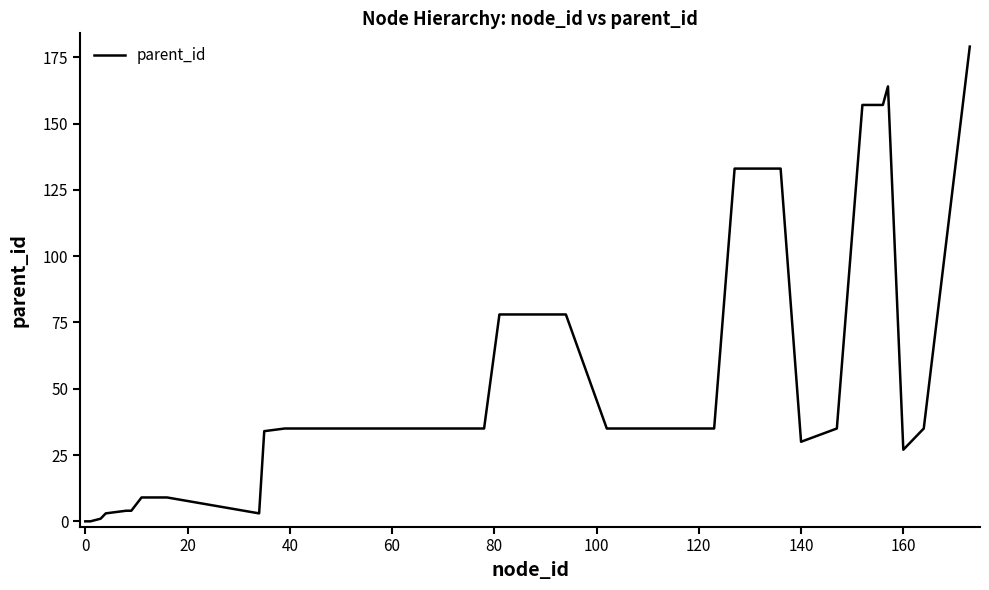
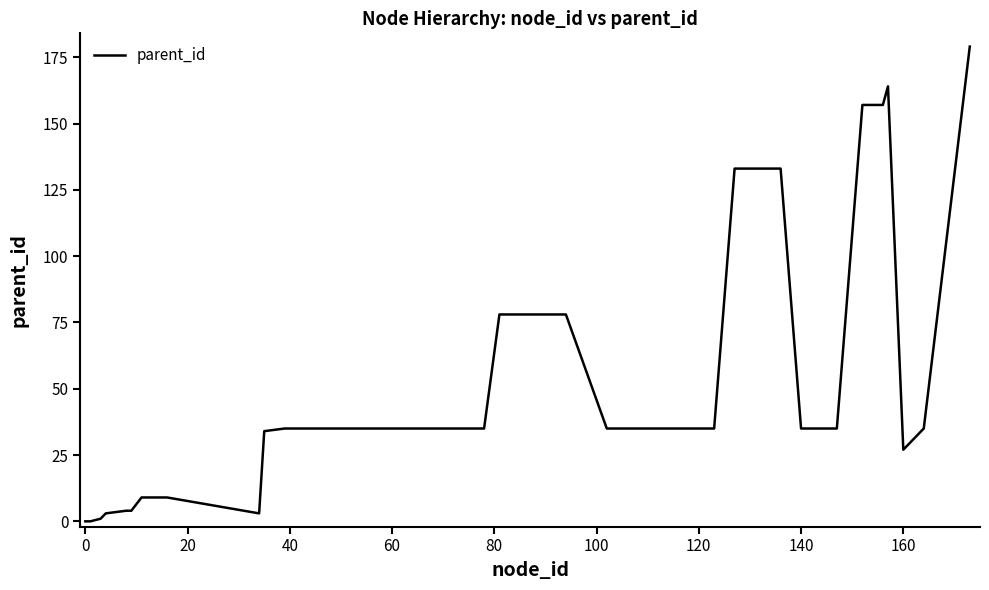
  {
    "0": 0,
-   "140": 30,
+   "140": 35,
    "160": 27
  }
